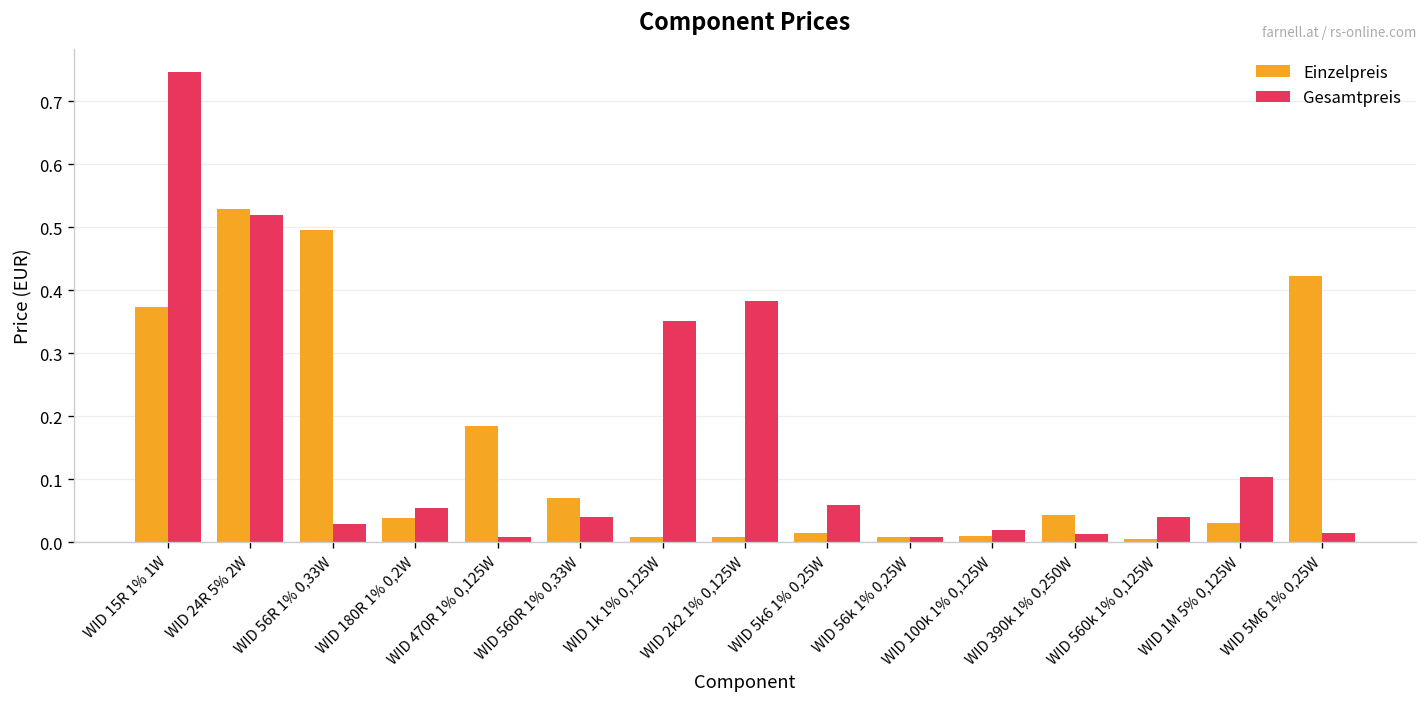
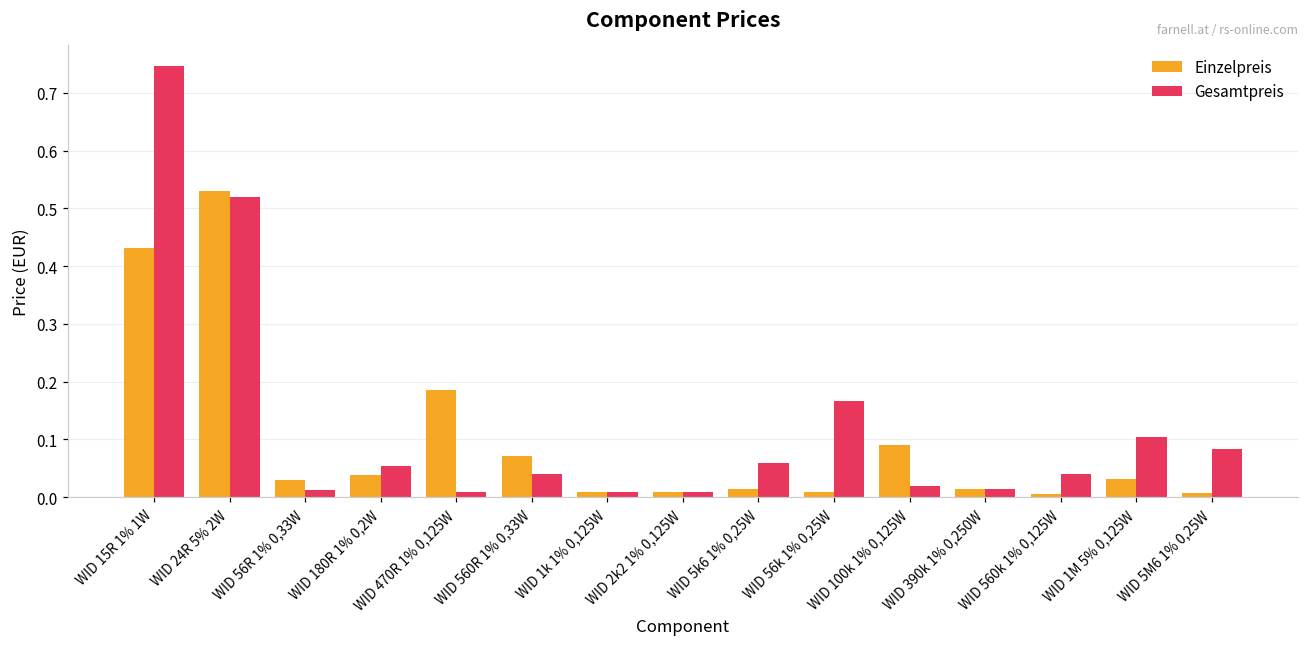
  {
    "Einzelpreis": {
-     "WID 15R 1% 1W": 0.37,
+     "WID 15R 1% 1W": 0.43,
      "WID 24R 5% 2W": 0.53,
-     "WID 56R 1% 0,33W": 0.50,
+     "WID 56R 1% 0,33W": 0.03,
      "WID 180R 1% 0,2W": 0.04,
      "WID 470R 1% 0,125W": 0.19,
      "WID 560R 1% 0,33W": 0.07,
      "WID 1k 1% 0,125W": 0.01,
      "WID 2k2 1% 0,125W": 0.01,
      "WID 5k6 1% 0,25W": 0.01,
      "WID 56k 1% 0,25W": 0.01,
-     "WID 100k 1% 0,125W": 0.01,
-     "WID 390k 1% 0,250W": 0.04,
+     "WID 100k 1% 0,125W": 0.09,
+     "WID 390k 1% 0,250W": 0.01,
      "WID 560k 1% 0,125W": 0.01,
      "WID 1M 5% 0,125W": 0.03,
-     "WID 5M6 1% 0,25W": 0.42
+     "WID 5M6 1% 0,25W": 0.01
    },
    "Gesamtpreis": {
      "WID 15R 1% 1W": 0.75,
      "WID 24R 5% 2W": 0.52,
-     "WID 56R 1% 0,33W": 0.03,
+     "WID 56R 1% 0,33W": 0.01,
      "WID 180R 1% 0,2W": 0.05,
      "WID 470R 1% 0,125W": 0.01,
      "WID 560R 1% 0,33W": 0.04,
-     "WID 1k 1% 0,125W": 0.35,
-     "WID 2k2 1% 0,125W": 0.38,
+     "WID 1k 1% 0,125W": 0.01,
+     "WID 2k2 1% 0,125W": 0.01,
      "WID 5k6 1% 0,25W": 0.06,
-     "WID 56k 1% 0,25W": 0.01,
+     "WID 56k 1% 0,25W": 0.17,
      "WID 100k 1% 0,125W": 0.02,
      "WID 390k 1% 0,250W": 0.01,
      "WID 560k 1% 0,125W": 0.04,
      "WID 1M 5% 0,125W": 0.10,
-     "WID 5M6 1% 0,25W": 0.02
+     "WID 5M6 1% 0,25W": 0.08
    }
  }
